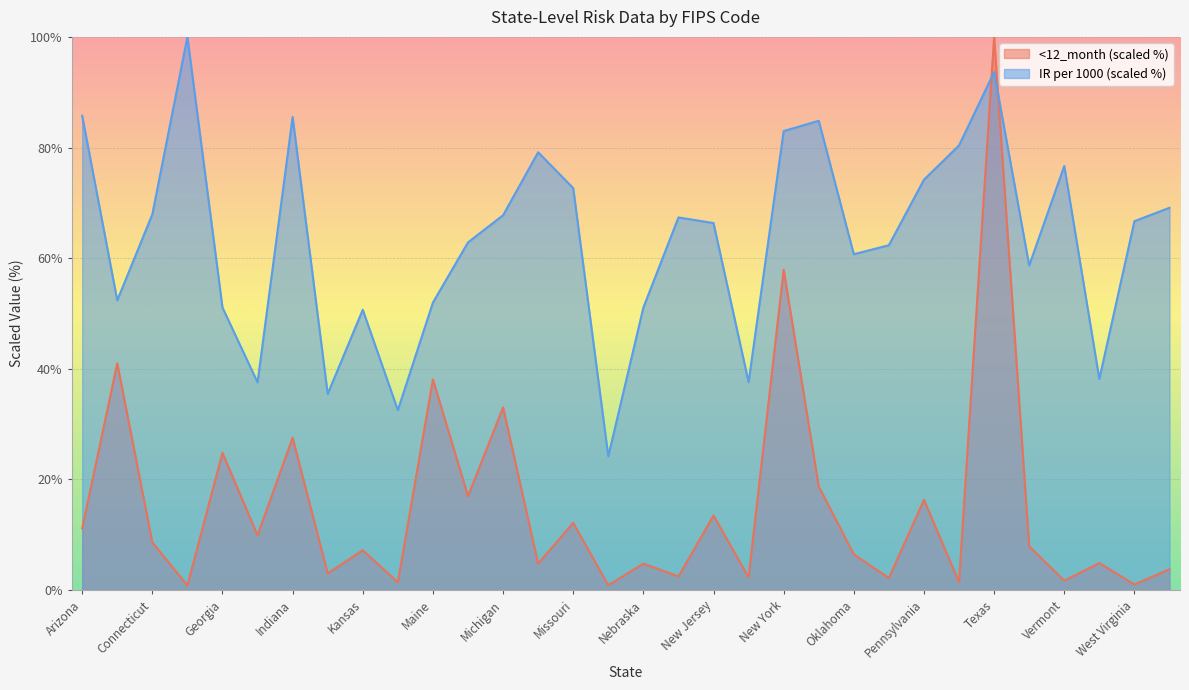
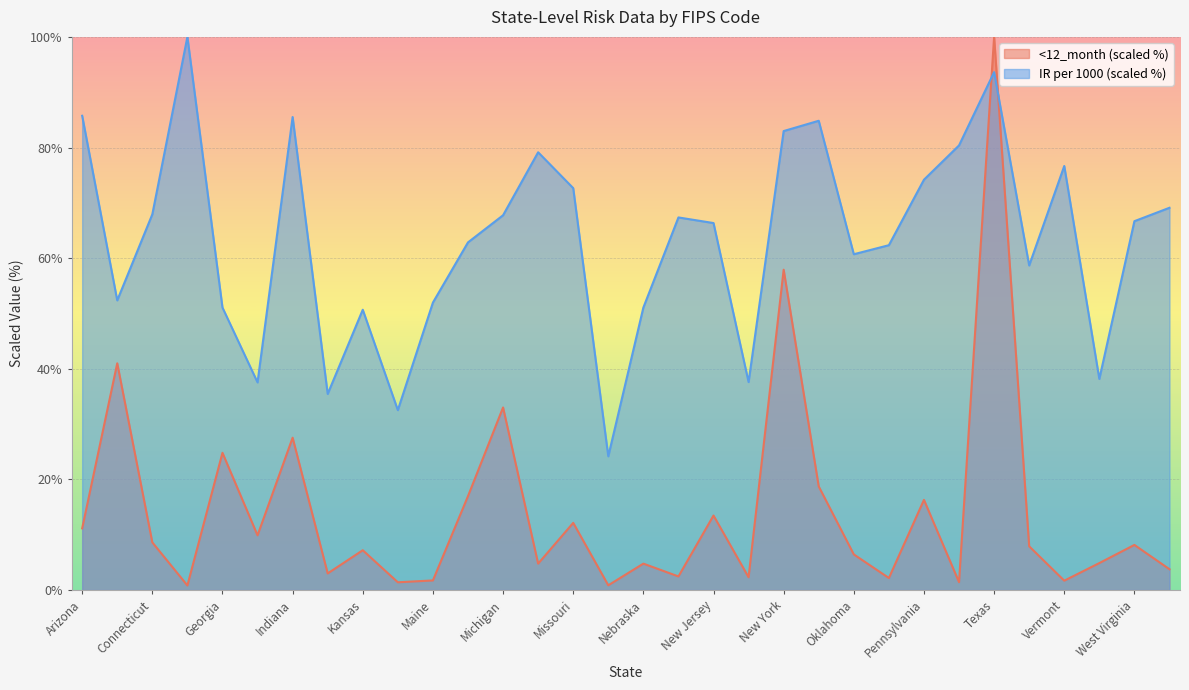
  {
    "<12_month (scaled %)": {
      "Arizona": "11%",
      "Connecticut": "9%",
      "Georgia": "25%",
      "Indiana": "28%",
      "Kansas": "7%",
-     "Maine": "38%",
+     "Maine": "2%",
      "Michigan": "33%",
      "Missouri": "12%",
      "Nebraska": "5%",
      "New Jersey": "13%",
      "New York": "58%",
      "Oklahoma": "6%",
      "Pennsylvania": "16%",
      "Texas": "100%",
      "Vermont": "2%",
-     "West Virginia": "1%"
+     "West Virginia": "8%"
    },
    "IR per 1000 (scaled %)": {
      "Arizona": "86%",
      "Connecticut": "68%",
      "Georgia": "51%",
      "Indiana": "86%",
      "Kansas": "51%",
      "Maine": "52%",
      "Michigan": "68%",
      "Missouri": "73%",
      "Nebraska": "51%",
      "New Jersey": "66%",
      "New York": "83%",
      "Oklahoma": "61%",
      "Pennsylvania": "74%",
      "Texas": "94%",
      "Vermont": "77%",
      "West Virginia": "67%"
    }
  }
